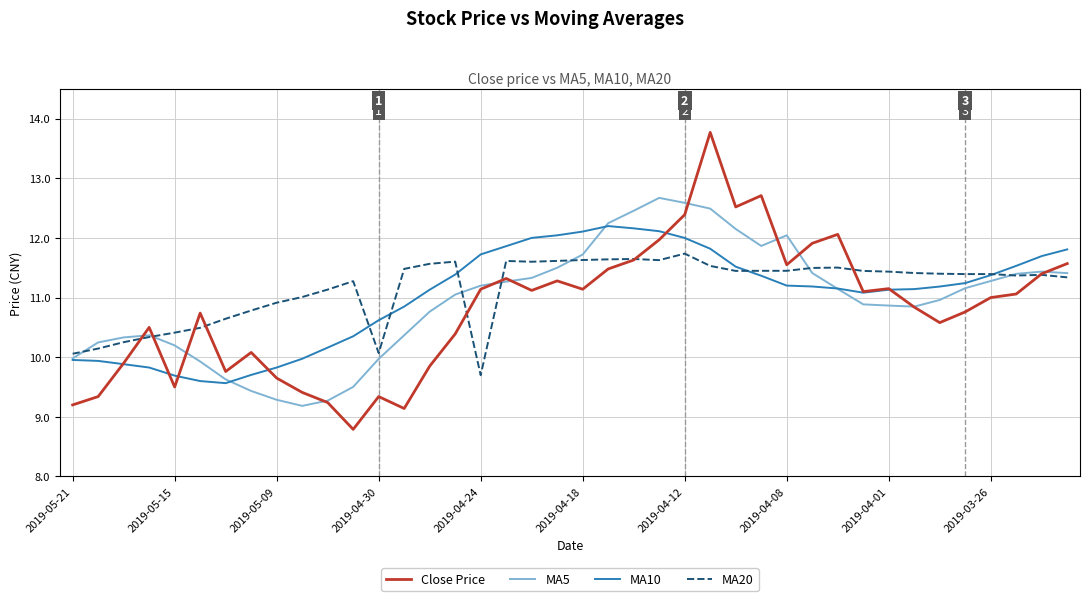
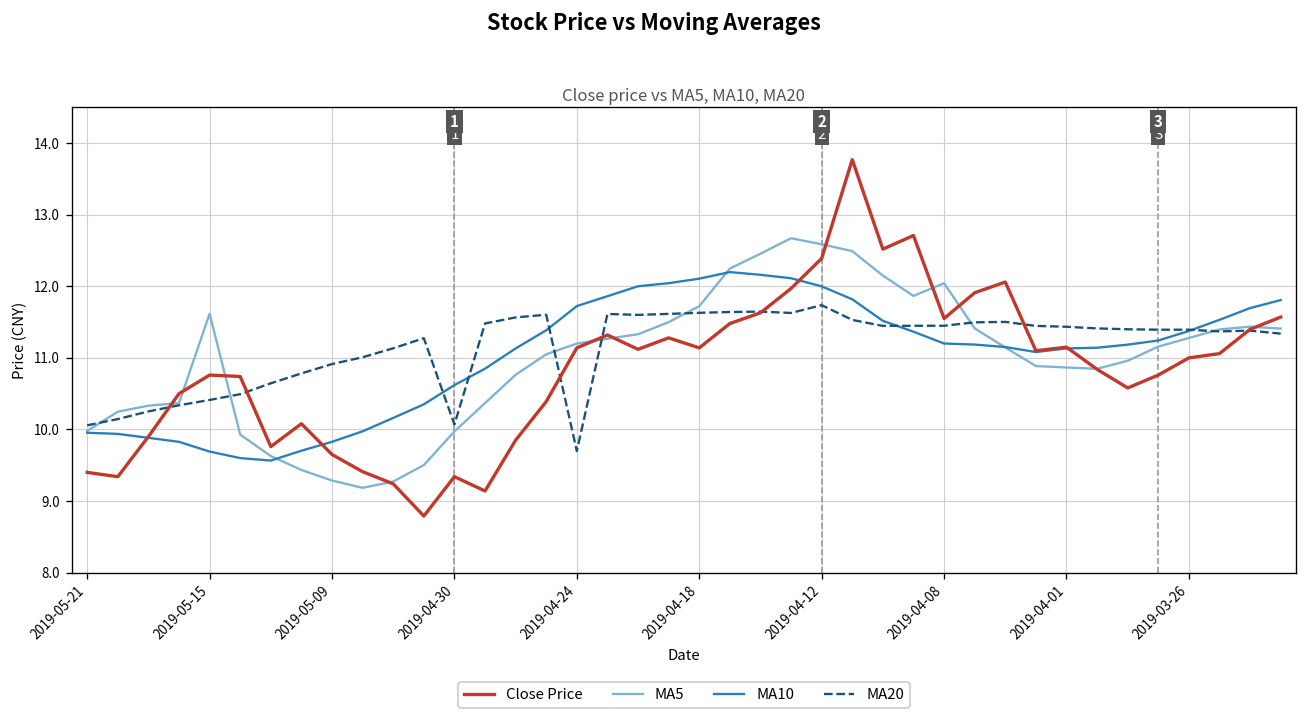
  {
    "Close Price": {
-     "2019-05-21": 9.2,
-     "2019-05-15": 9.5,
+     "2019-05-21": 9.4,
+     "2019-05-15": 10.8,
      "2019-05-09": 9.7,
      "2019-04-30": 9.3,
      "2019-04-24": 11.1,
      "2019-04-18": 11.1,
      "2019-04-12": 12.4,
      "2019-04-08": 11.6,
      "2019-03-26": 11.0
    },
    "MA5": {
-     "2019-05-15": 10.2,
+     "2019-05-15": 11.6,
      "2019-05-09": 9.3,
      "2019-04-30": 10.0,
      "2019-04-24": 11.2,
      "2019-04-18": 11.7,
      "2019-04-12": 12.6,
      "2019-04-08": 12.0,
      "2019-04-01": 10.9,
      "2019-03-26": 11.3
    },
    "MA10": {
      "2019-05-15": 9.7,
      "2019-05-09": 9.8,
      "2019-04-30": 10.6,
      "2019-04-24": 11.7,
      "2019-04-18": 12.1,
      "2019-04-12": 12.0,
      "2019-04-08": 11.2
    },
    "MA20": {
      "2019-05-21": 10.1,
      "2019-05-15": 10.4,
      "2019-05-09": 10.9,
      "2019-04-30": 10.1,
      "2019-04-24": 9.7,
      "2019-04-18": 11.6,
      "2019-04-12": 11.7,
      "2019-04-08": 11.4,
      "2019-04-01": 11.4
    }
  }
